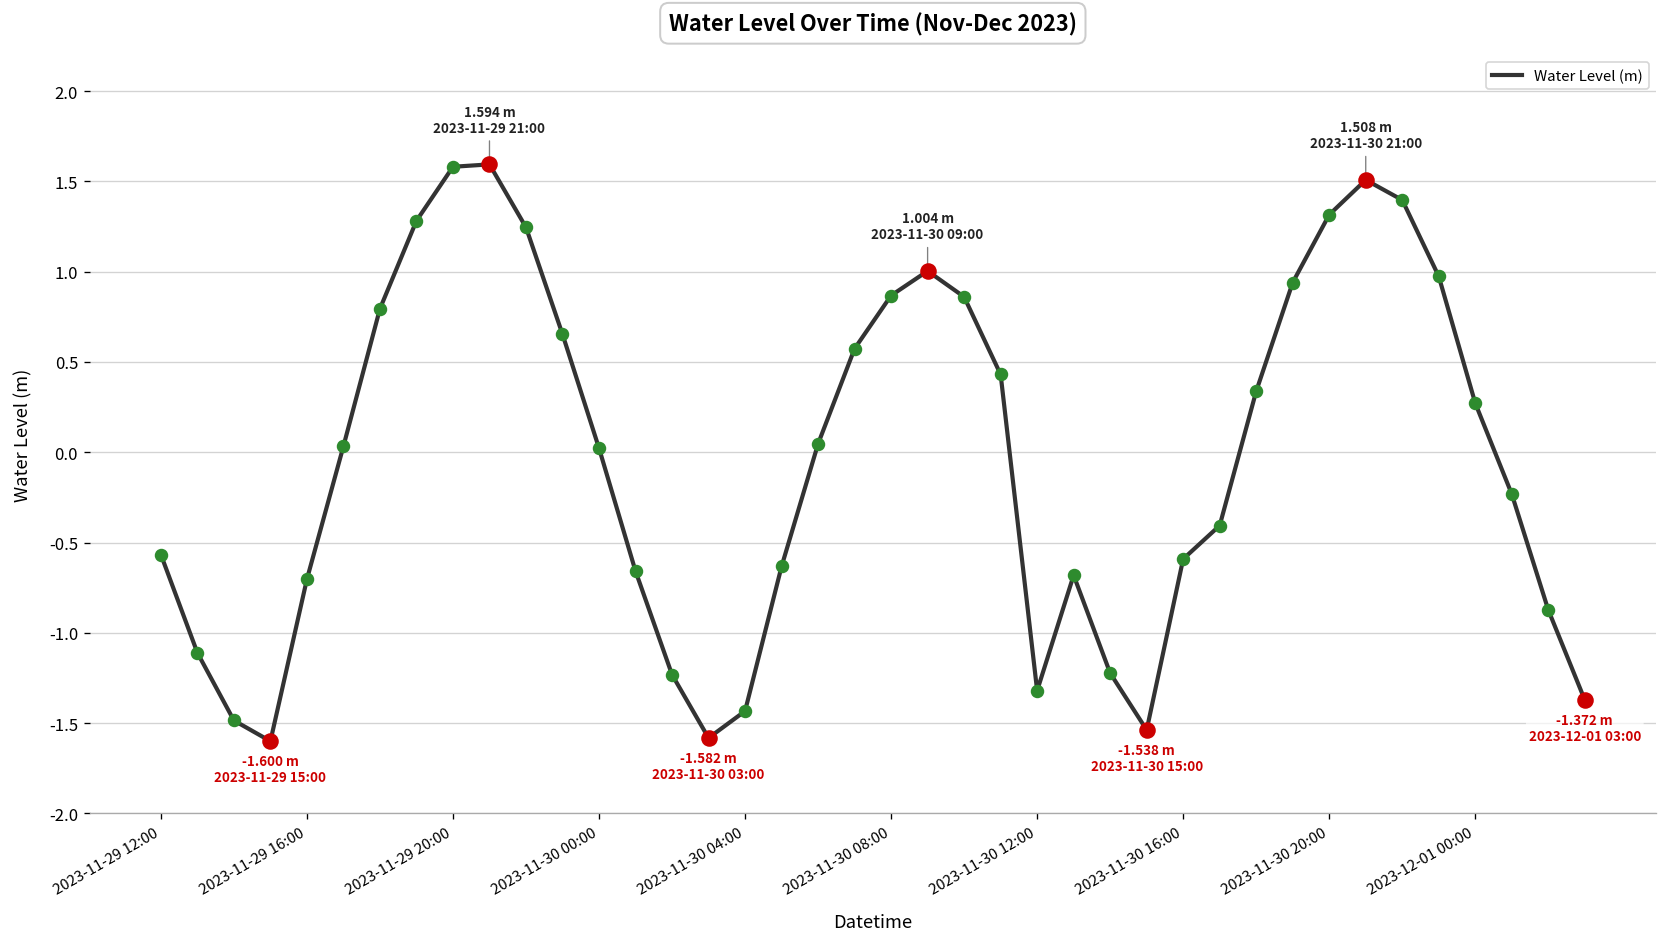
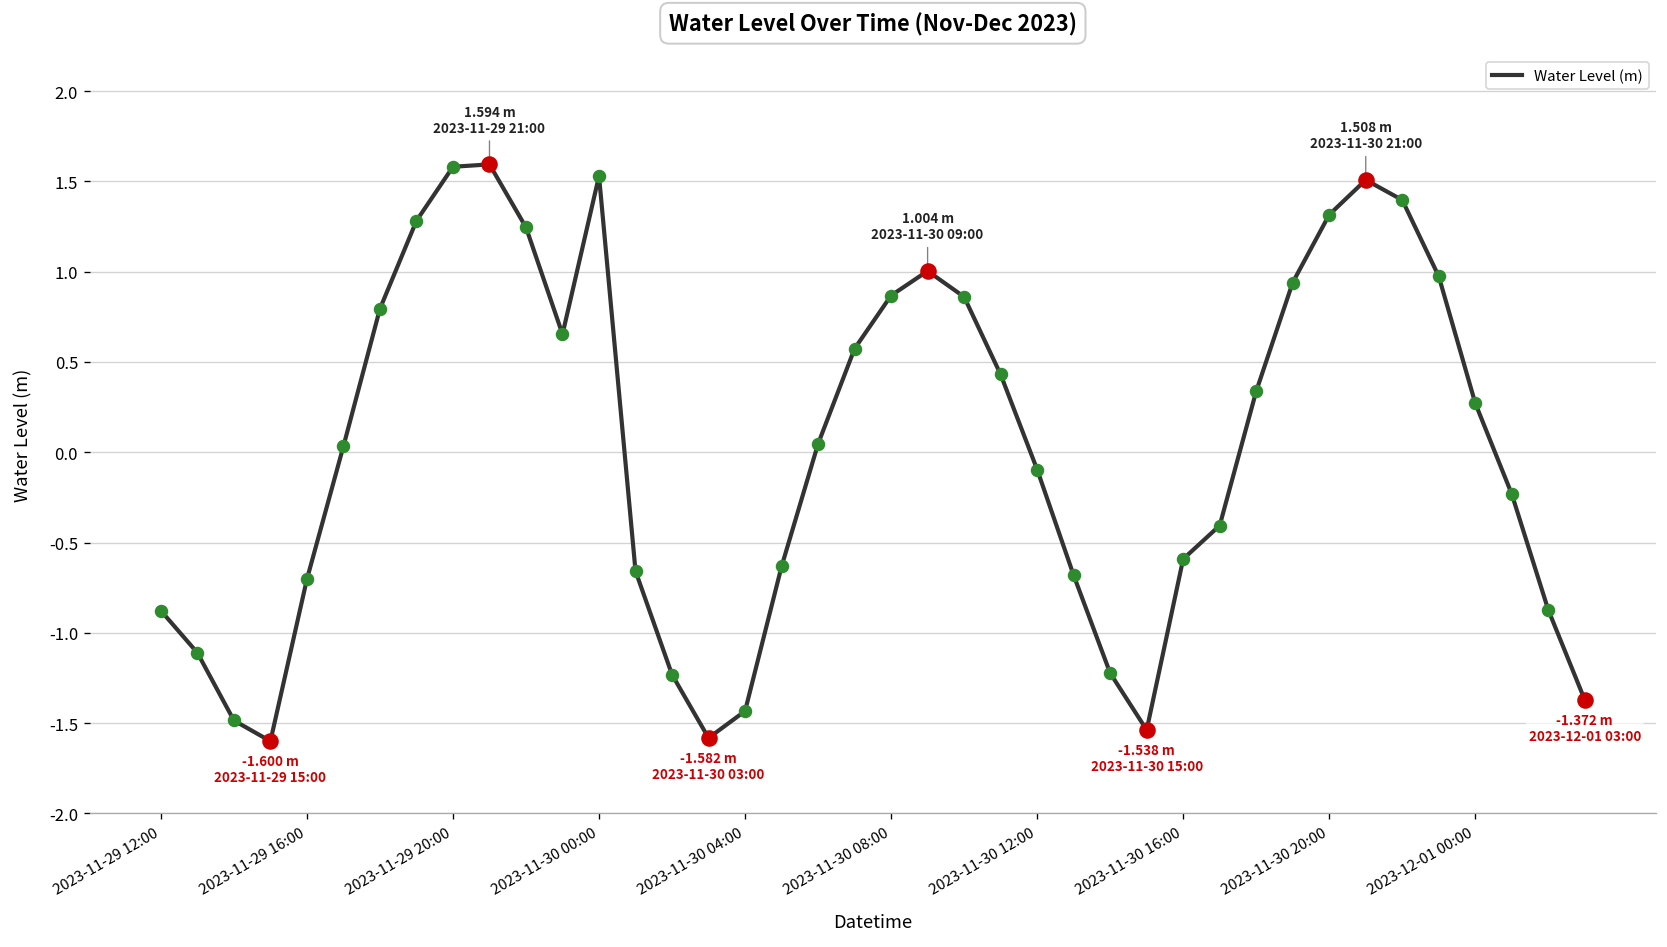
  {
    "Water Level (m)": {
-     "2023-11-29 12:00": -0.57,
-     "2023-11-30 00:00": 0.02,
-     "2023-11-30 12:00": -1.32
+     "2023-11-29 12:00": -0.88,
+     "2023-11-30 00:00": 1.53,
+     "2023-11-30 12:00": -0.10
    }
  }
